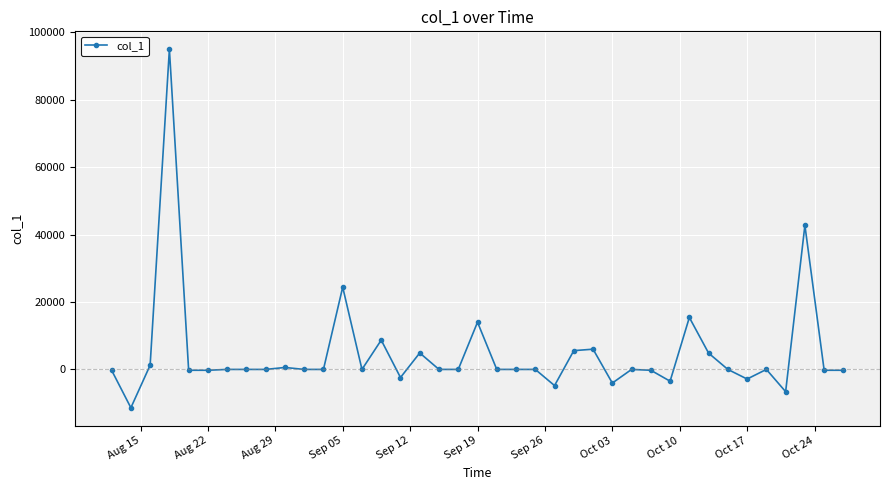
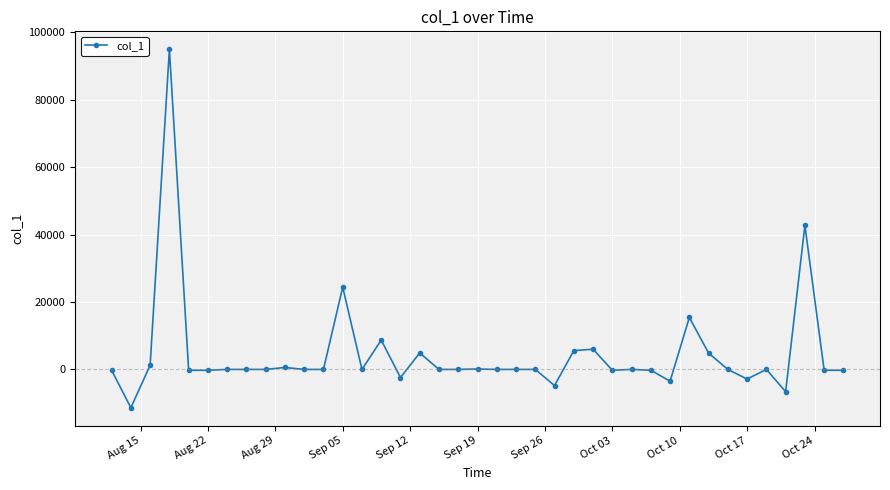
  {
    "Aug 22": 0,
    "Sep 05": 24000,
-   "Sep 19": 14000,
-   "Oct 03": -4000,
+   "Sep 19": 0,
+   "Oct 03": 0,
    "Oct 17": -3000
  }
